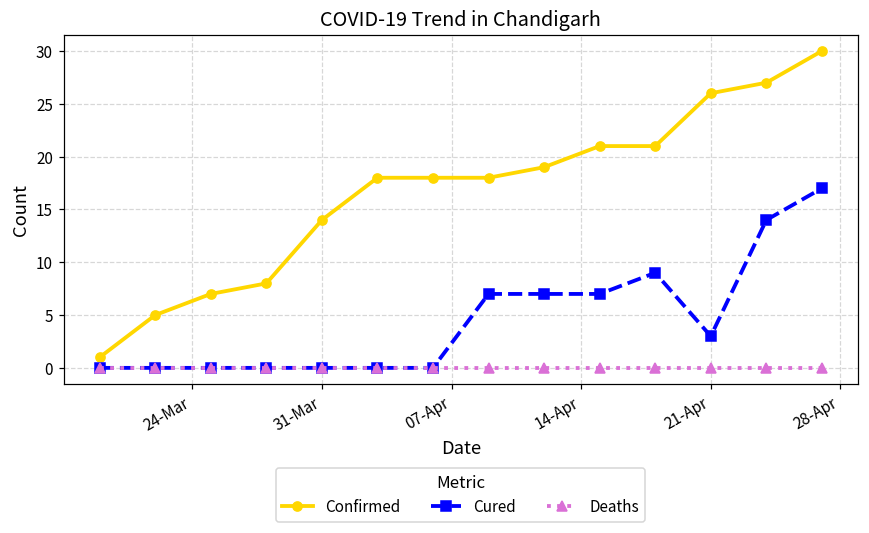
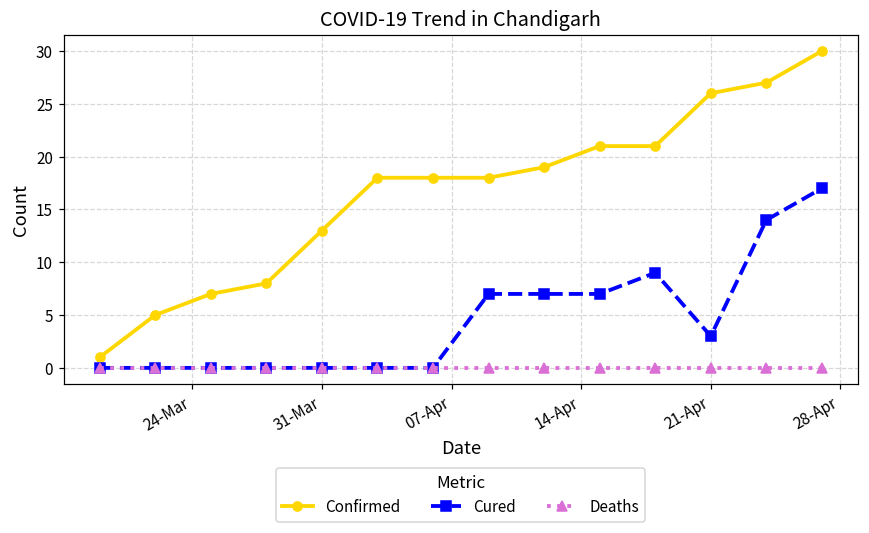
  {
    "Confirmed": {
-     "31-Mar": 14,
+     "31-Mar": 13,
      "21-Apr": 26
    },
    "Cured": {
      "21-Apr": 3
    },
    "Deaths": {
      "21-Apr": 0
    }
  }
